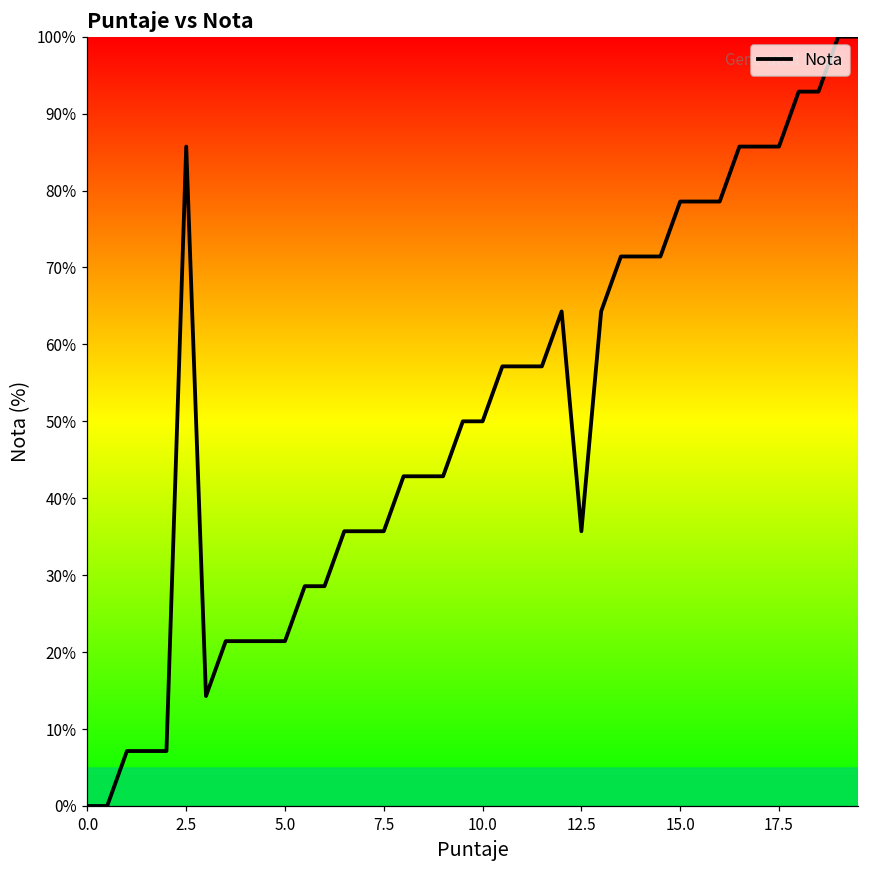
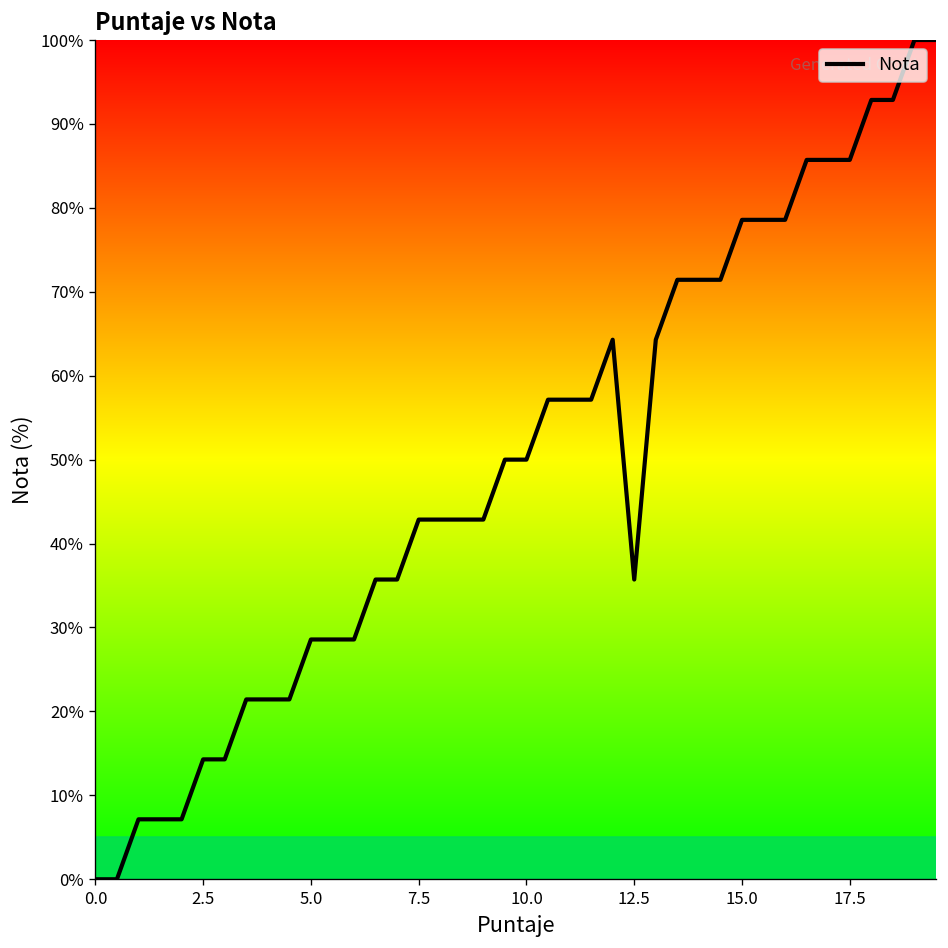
  {
-   "2.5": "86%",
-   "5.0": "21%",
-   "7.5": "36%",
+   "2.5": "14%",
+   "5.0": "29%",
+   "7.5": "43%",
    "10.0": "50%",
    "12.5": "36%",
    "15.0": "79%",
    "17.5": "86%"
  }
